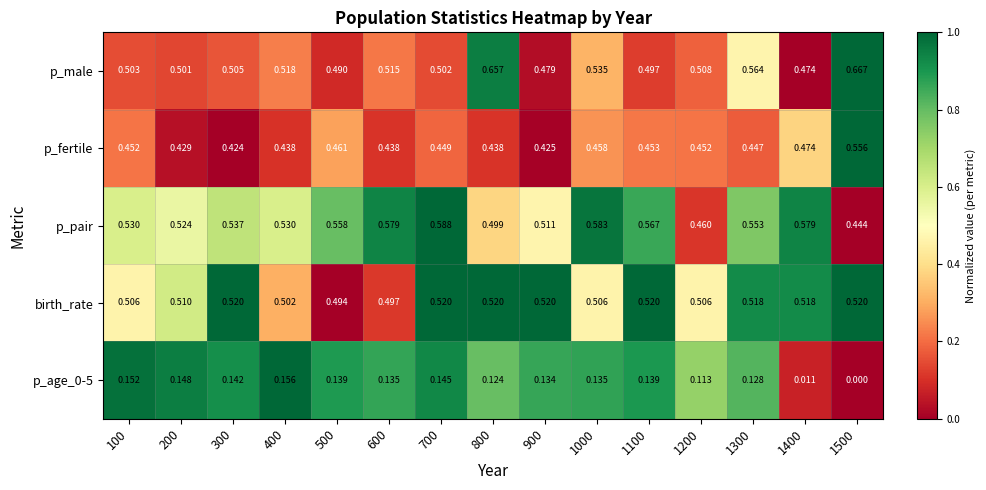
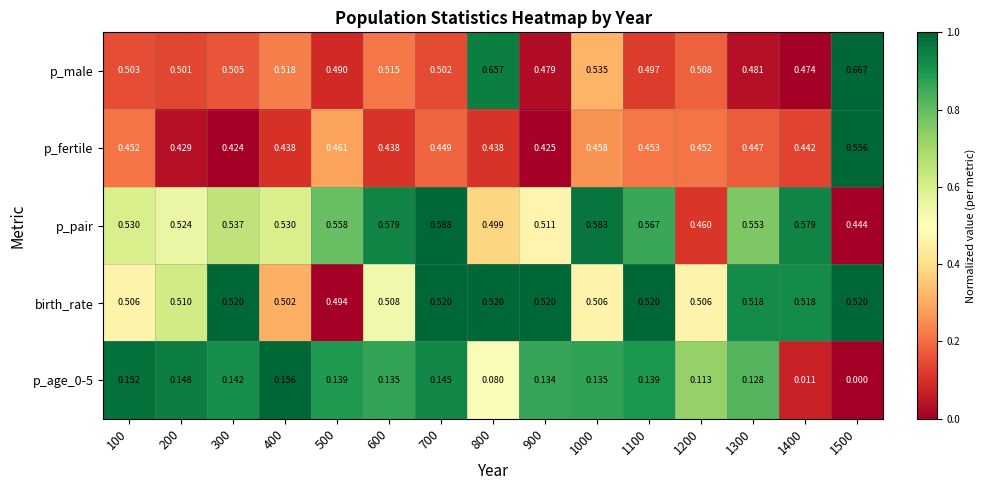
  {
    "p_male": {
      "100": 0.503,
      "200": 0.501,
      "300": 0.505,
      "400": 0.518,
      "500": 0.490,
      "600": 0.515,
      "700": 0.502,
      "800": 0.657,
      "900": 0.479,
      "1000": 0.535,
      "1100": 0.497,
      "1200": 0.508,
-     "1300": 0.564,
+     "1300": 0.481,
      "1400": 0.474,
      "1500": 0.667
    },
    "p_fertile": {
      "100": 0.452,
      "200": 0.429,
      "300": 0.424,
      "400": 0.438,
      "500": 0.461,
      "600": 0.438,
      "700": 0.449,
      "800": 0.438,
      "900": 0.425,
      "1000": 0.458,
      "1100": 0.453,
      "1200": 0.452,
      "1300": 0.447,
-     "1400": 0.474,
+     "1400": 0.442,
      "1500": 0.556
    },
    "p_pair": {
      "100": 0.530,
      "200": 0.524,
      "300": 0.537,
      "400": 0.530,
      "500": 0.558,
      "600": 0.579,
      "700": 0.588,
      "800": 0.499,
      "900": 0.511,
      "1000": 0.583,
      "1100": 0.567,
      "1200": 0.460,
      "1300": 0.553,
      "1400": 0.579,
      "1500": 0.444
    },
    "birth_rate": {
      "100": 0.506,
      "200": 0.510,
      "300": 0.520,
      "400": 0.502,
      "500": 0.494,
-     "600": 0.497,
+     "600": 0.508,
      "700": 0.520,
      "800": 0.520,
      "900": 0.520,
      "1000": 0.506,
      "1100": 0.520,
      "1200": 0.506,
      "1300": 0.518,
      "1400": 0.518,
      "1500": 0.520
    },
    "p_age_0-5": {
      "100": 0.152,
      "200": 0.148,
      "300": 0.142,
      "400": 0.156,
      "500": 0.139,
      "600": 0.135,
      "700": 0.145,
-     "800": 0.124,
+     "800": 0.080,
      "900": 0.134,
      "1000": 0.135,
      "1100": 0.139,
      "1200": 0.113,
      "1300": 0.128,
      "1400": 0.011,
      "1500": 0.000
    }
  }
